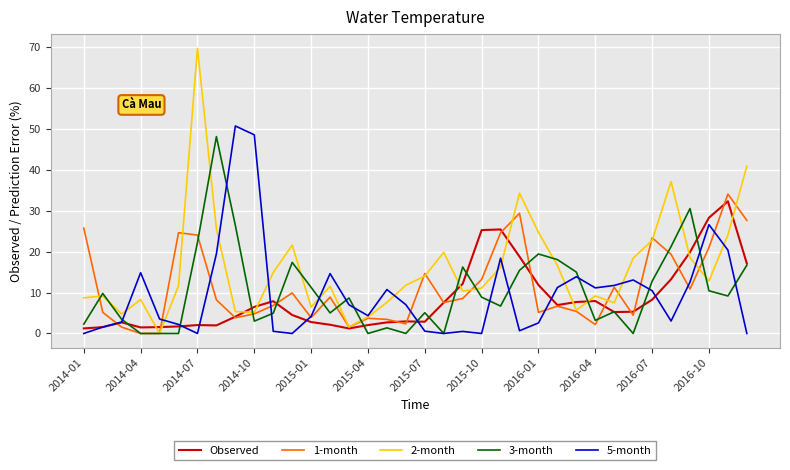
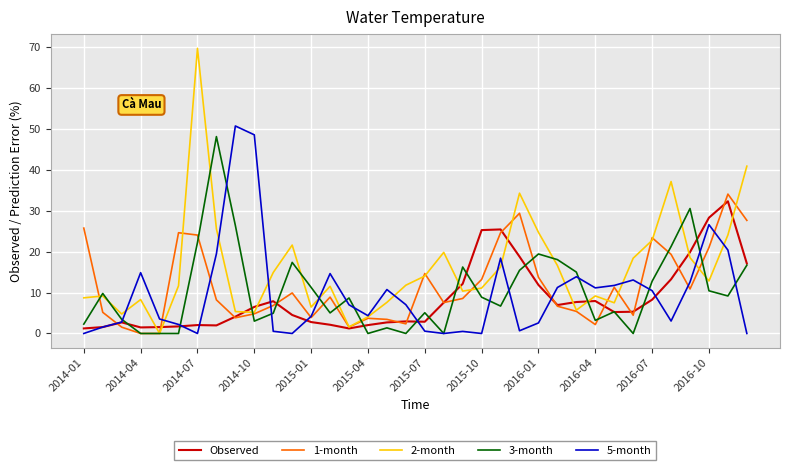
  {
    "Observed": {
      "2014-01": 1,
      "2014-04": 1,
      "2014-07": 2,
      "2014-10": 6,
      "2015-01": 3,
      "2015-04": 2,
      "2015-07": 3,
      "2015-10": 25,
      "2016-01": 12,
      "2016-04": 8,
      "2016-07": 8,
      "2016-10": 28
    },
    "1-month": {
      "2014-01": 26,
      "2014-07": 24,
      "2015-10": 13,
-     "2016-01": 5,
+     "2016-01": 14,
      "2016-04": 2,
      "2016-07": 23,
      "2016-10": 21
    },
    "2-month": {
      "2014-01": 9,
      "2014-04": 8,
      "2014-07": 70,
      "2015-01": 6,
      "2015-10": 11,
      "2016-01": 25,
      "2016-04": 9,
      "2016-07": 23,
      "2016-10": 13
    },
    "3-month": {
      "2014-01": 2,
      "2014-07": 22,
      "2014-10": 3,
      "2015-01": 11,
      "2015-04": 0,
      "2015-07": 5,
      "2015-10": 9,
      "2016-01": 19,
      "2016-04": 3,
      "2016-07": 13,
      "2016-10": 10
    },
    "5-month": {
      "2014-01": 0,
      "2014-04": 15,
      "2014-07": 0,
      "2014-10": 49,
      "2015-07": 1,
      "2015-10": 0,
      "2016-01": 3,
      "2016-04": 11,
      "2016-07": 10,
      "2016-10": 27
    }
  }
